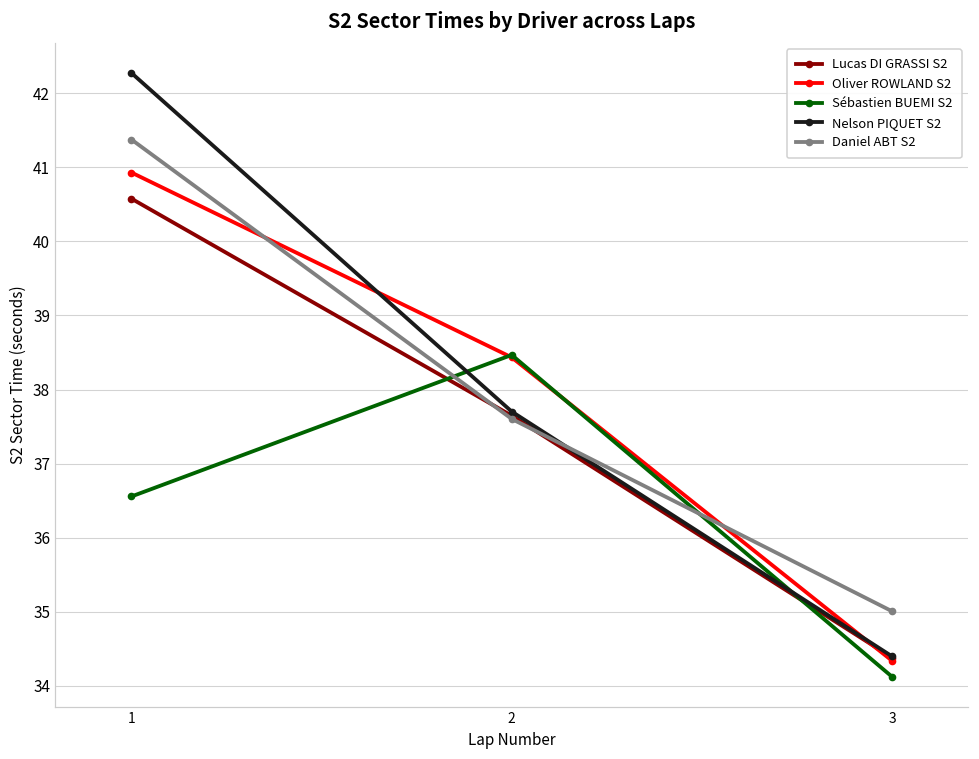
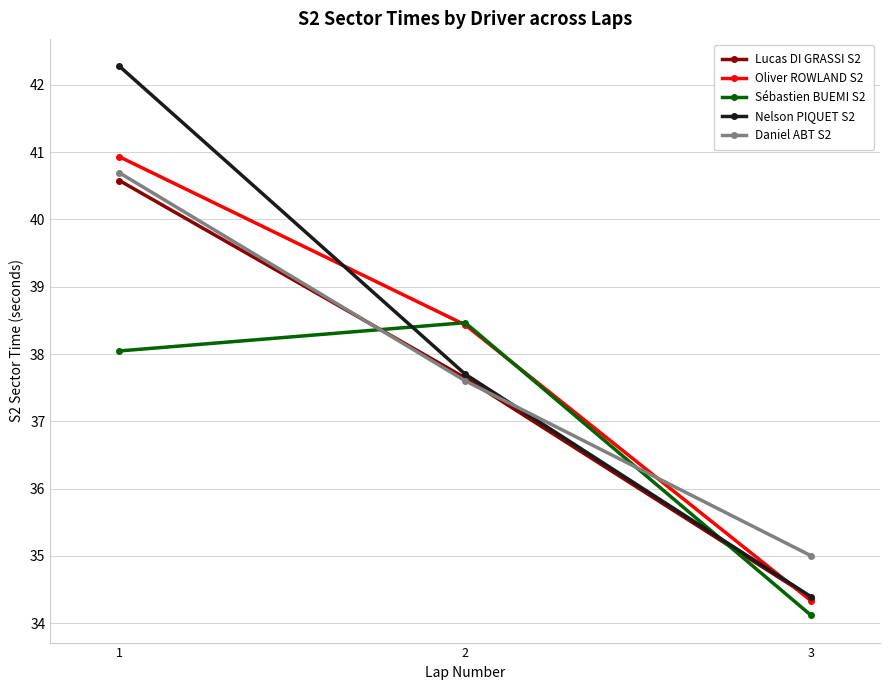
  {
    "Lucas DI GRASSI S2": {
      "1": 40.6,
      "2": 37.6
    },
    "Oliver ROWLAND S2": {
      "1": 40.9,
      "3": 34.3
    },
    "Sébastien BUEMI S2": {
-     "1": 36.6,
+     "1": 38.0,
      "3": 34.1
    },
    "Nelson PIQUET S2": {
      "1": 42.3,
      "2": 37.7
    },
    "Daniel ABT S2": {
-     "1": 41.4,
+     "1": 40.7,
      "2": 37.6,
      "3": 35.0
    }
  }
